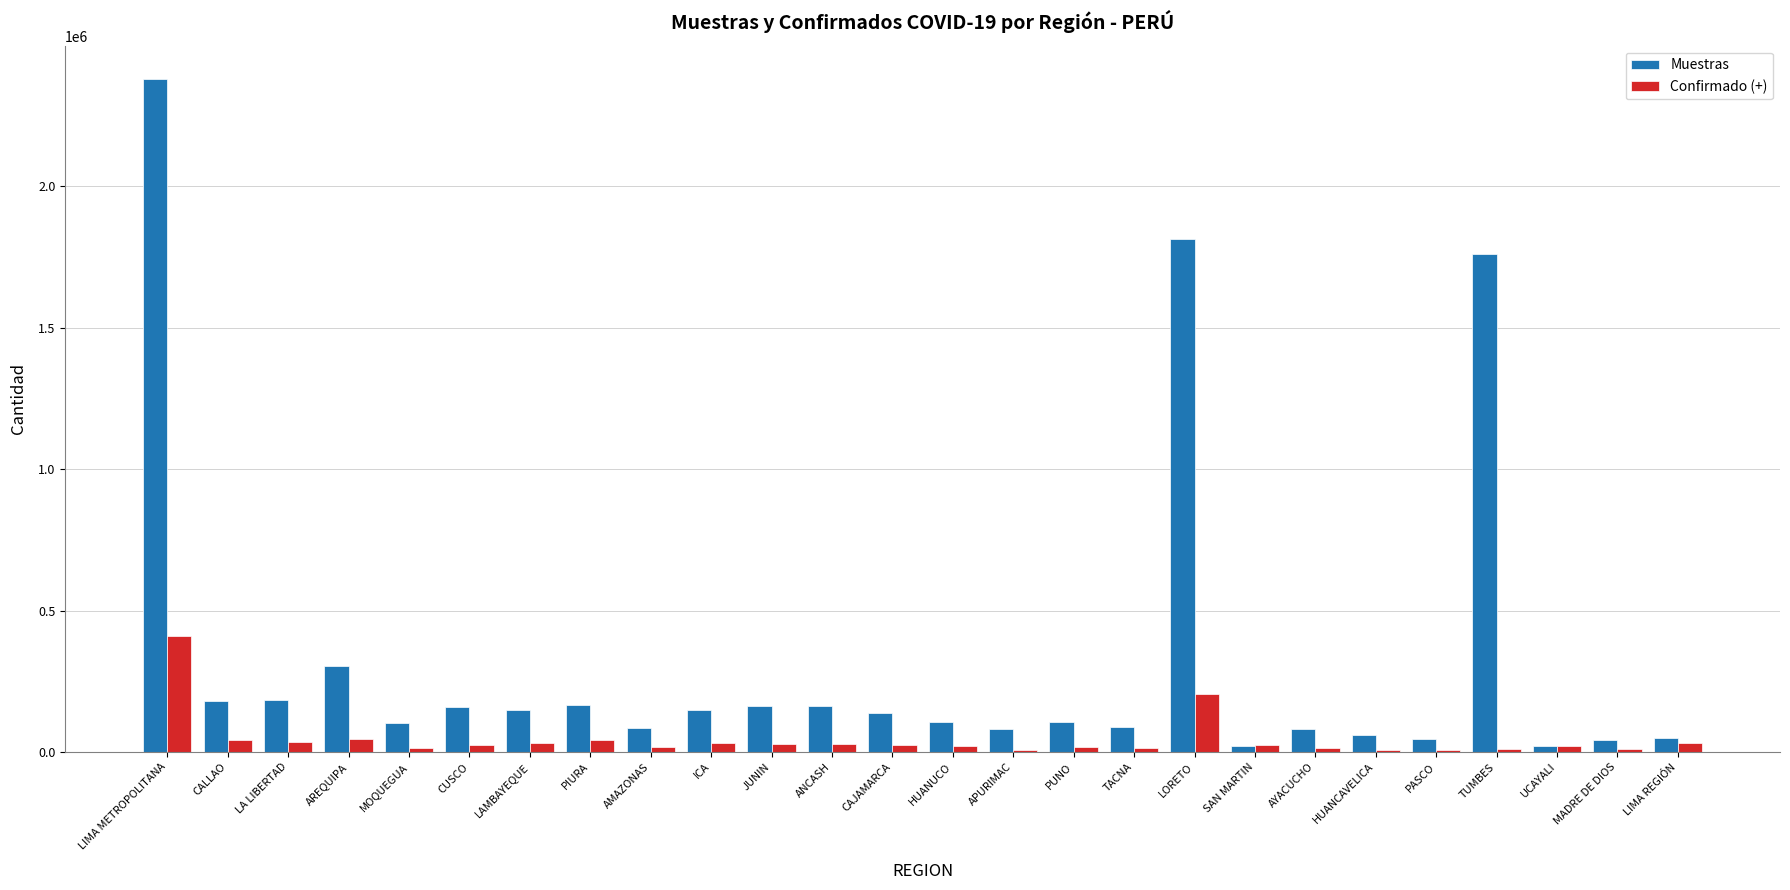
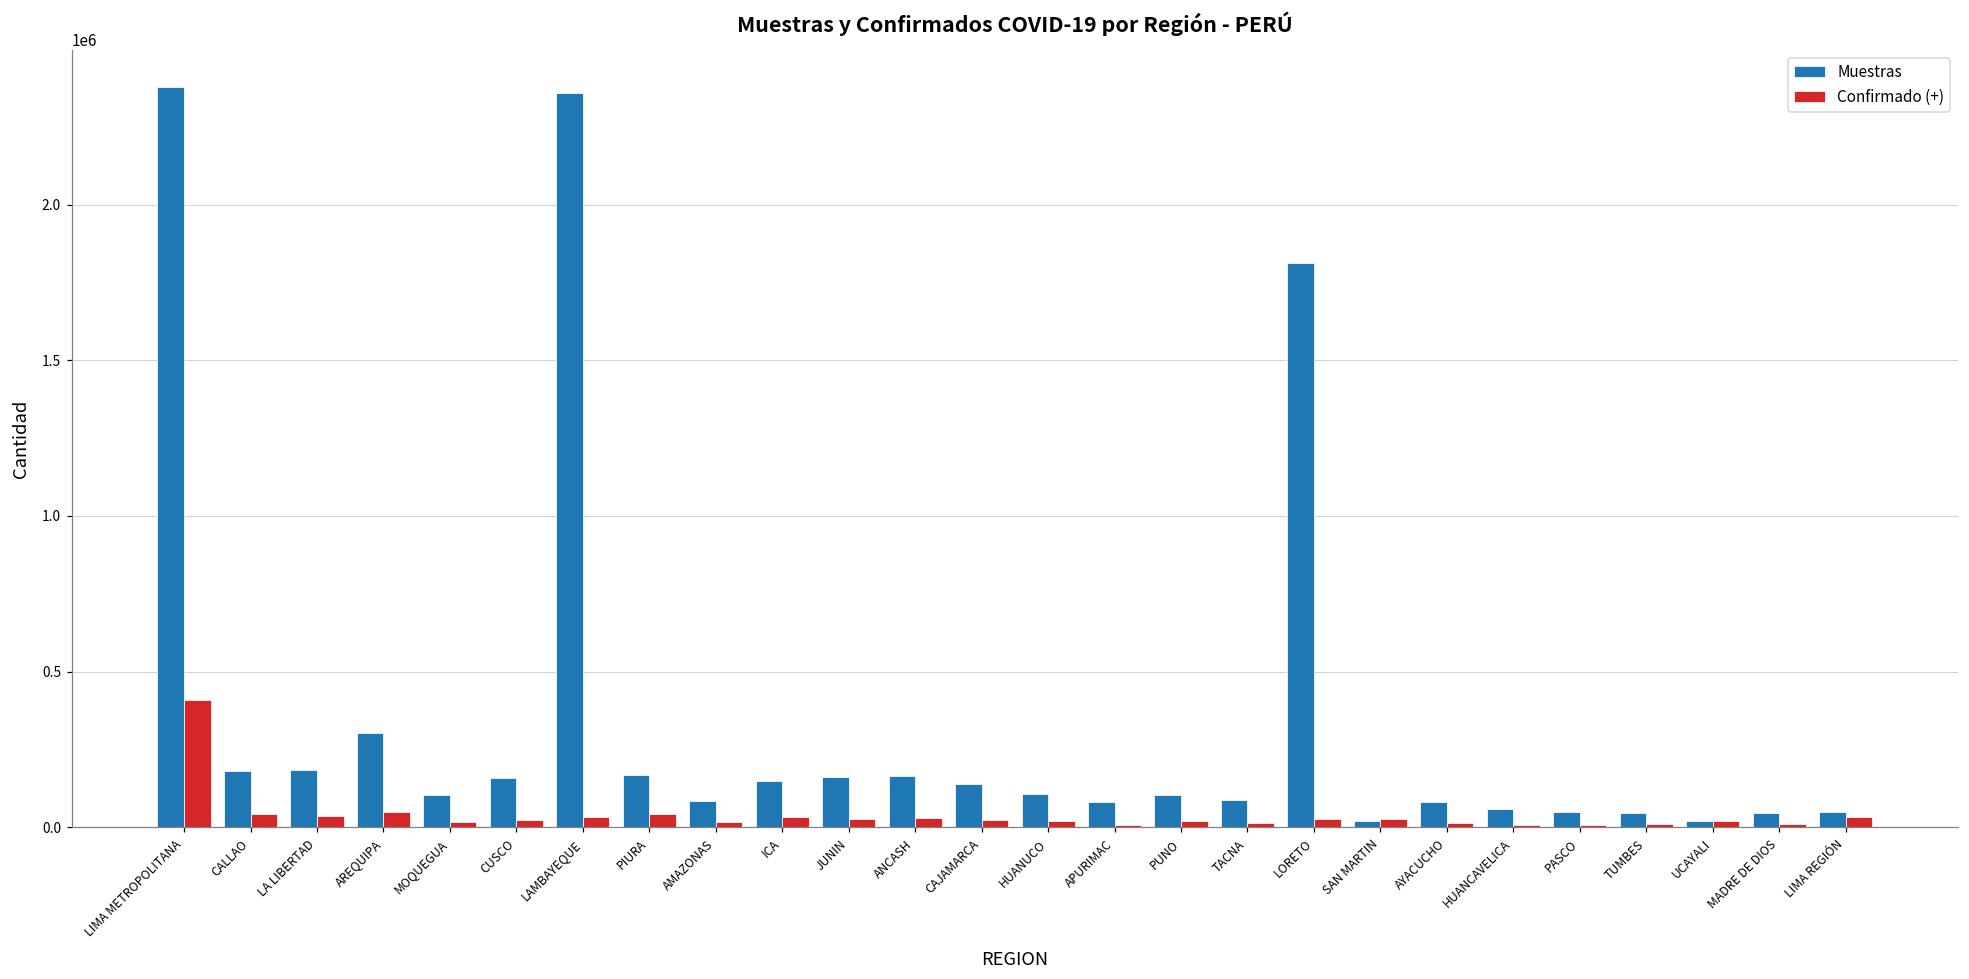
  {
    "Muestras": {
      "LIMA METROPOLITANA": 2380000,
      "CALLAO": 180000,
      "LA LIBERTAD": 180000,
      "AREQUIPA": 300000,
      "MOQUEGUA": 100000,
      "CUSCO": 160000,
-     "LAMBAYEQUE": 150000,
+     "LAMBAYEQUE": 2360000,
      "PIURA": 170000,
      "AMAZONAS": 80000,
      "ICA": 150000,
      "JUNIN": 160000,
      "ANCASH": 160000,
      "CAJAMARCA": 140000,
      "HUANUCO": 110000,
      "APURIMAC": 80000,
      "PUNO": 110000,
      "TACNA": 90000,
      "LORETO": 1810000,
      "SAN MARTIN": 20000,
      "AYACUCHO": 80000,
      "HUANCAVELICA": 60000,
      "PASCO": 50000,
-     "TUMBES": 1760000,
+     "TUMBES": 40000,
      "UCAYALI": 20000,
      "MADRE DE DIOS": 40000,
      "LIMA REGIÓN": 50000
    },
    "Confirmado (+)": {
      "LIMA METROPOLITANA": 410000,
      "CALLAO": 40000,
      "LA LIBERTAD": 40000,
      "AREQUIPA": 50000,
      "MOQUEGUA": 20000,
      "CUSCO": 30000,
      "LAMBAYEQUE": 30000,
      "PIURA": 40000,
      "AMAZONAS": 20000,
      "ICA": 30000,
      "JUNIN": 30000,
      "ANCASH": 30000,
      "CAJAMARCA": 20000,
      "HUANUCO": 20000,
      "PUNO": 20000,
      "TACNA": 10000,
-     "LORETO": 210000,
+     "LORETO": 30000,
      "SAN MARTIN": 30000,
      "AYACUCHO": 20000,
      "TUMBES": 10000,
      "UCAYALI": 20000,
      "MADRE DE DIOS": 10000,
      "LIMA REGIÓN": 30000
    }
  }
